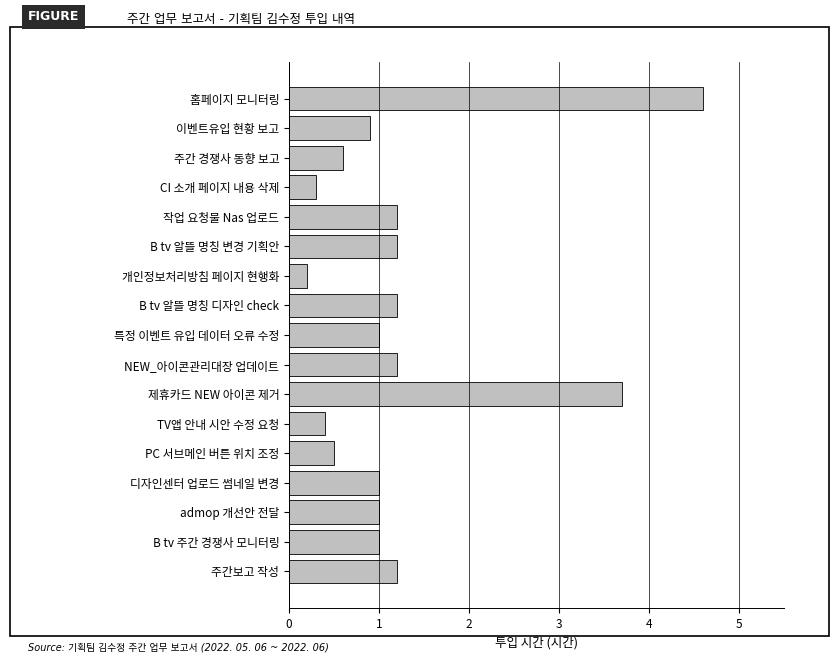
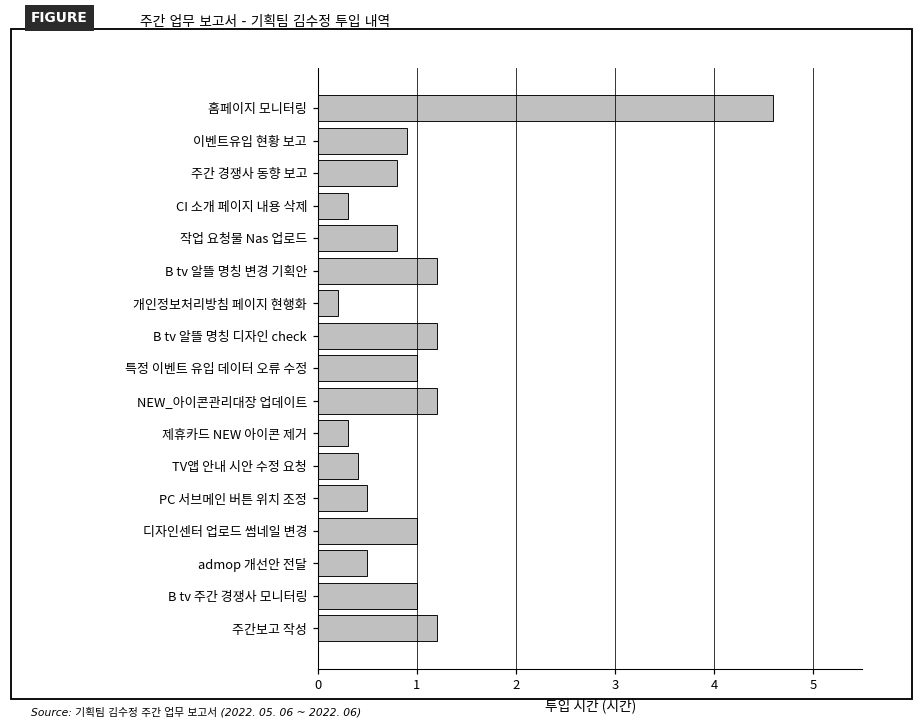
  {
    "홈페이지 모니터링": 4.6,
    "이벤트유입 현황 보고": 0.9,
-   "주간 경쟁사 동향 보고": 0.6,
+   "주간 경쟁사 동향 보고": 0.8,
    "CI 소개 페이지 내용 삭제": 0.3,
-   "작업 요청물 Nas 업로드": 1.2,
+   "작업 요청물 Nas 업로드": 0.8,
    "B tv 알뜰 명칭 변경 기획안": 1.2,
    "개인정보처리방침 페이지 현행화": 0.2,
    "B tv 알뜰 명칭 디자인 check": 1.2,
    "특정 이벤트 유입 데이터 오류 수정": 1.0,
    "NEW_아이콘관리대장 업데이트": 1.2,
-   "제휴카드 NEW 아이콘 제거": 3.7,
+   "제휴카드 NEW 아이콘 제거": 0.3,
    "TV앱 안내 시안 수정 요청": 0.4,
    "PC 서브메인 버튼 위치 조정": 0.5,
    "디자인센터 업로드 썸네일 변경": 1.0,
-   "admop 개선안 전달": 1.0,
+   "admop 개선안 전달": 0.5,
    "B tv 주간 경쟁사 모니터링": 1.0,
    "주간보고 작성": 1.2
  }
